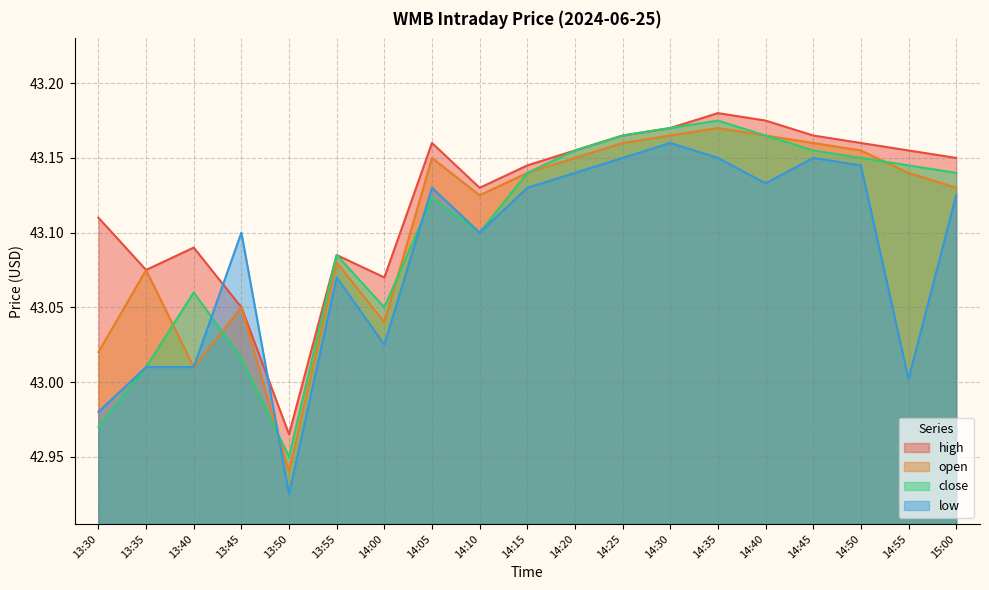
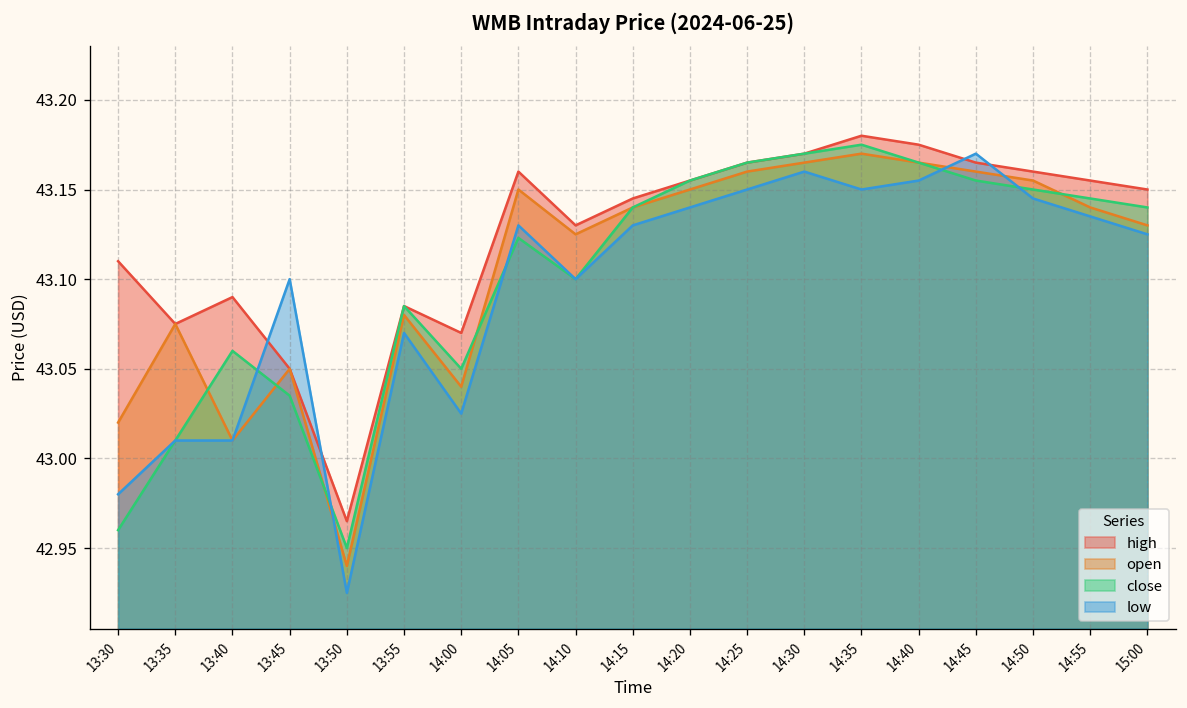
  {
    "close": {
-     "13:30": 42.97,
+     "13:30": 42.96,
      "13:40": 43.060,
-     "13:45": 43.016,
+     "13:45": 43.035,
      "13:50": 42.950,
      "14:00": 43.050,
      "14:05": 43.123,
      "14:35": 43.175,
      "14:45": 43.155,
      "14:50": 43.150,
      "14:55": 43.145,
      "15:00": 43.140
    },
    "low": {
      "13:30": 42.980,
      "13:45": 43.100,
      "13:50": 42.925,
      "13:55": 43.070,
      "14:00": 43.025,
      "14:05": 43.130,
      "14:15": 43.130,
      "14:20": 43.140,
      "14:25": 43.150,
      "14:30": 43.160,
      "14:35": 43.150,
-     "14:40": 43.133,
-     "14:45": 43.15,
+     "14:40": 43.155,
+     "14:45": 43.17,
      "14:50": 43.145,
-     "14:55": 43.002,
+     "14:55": 43.135,
      "15:00": 43.125
    }
  }
